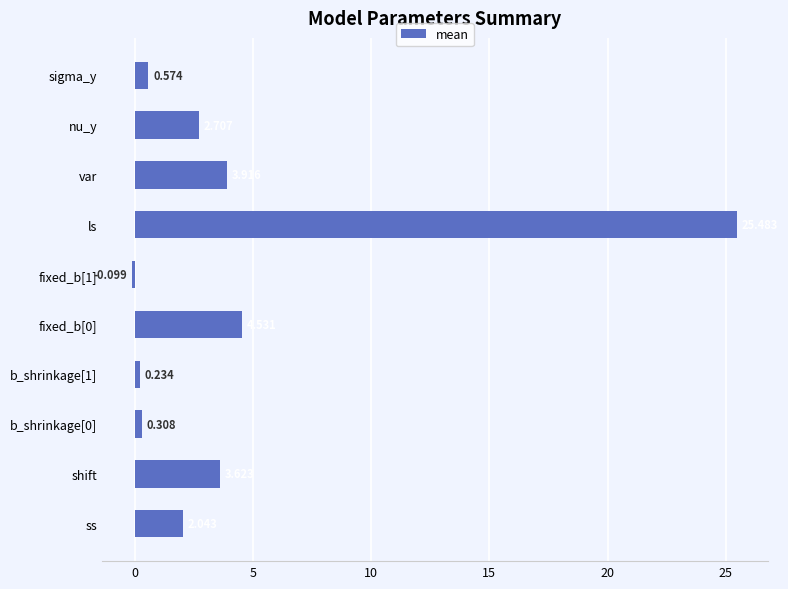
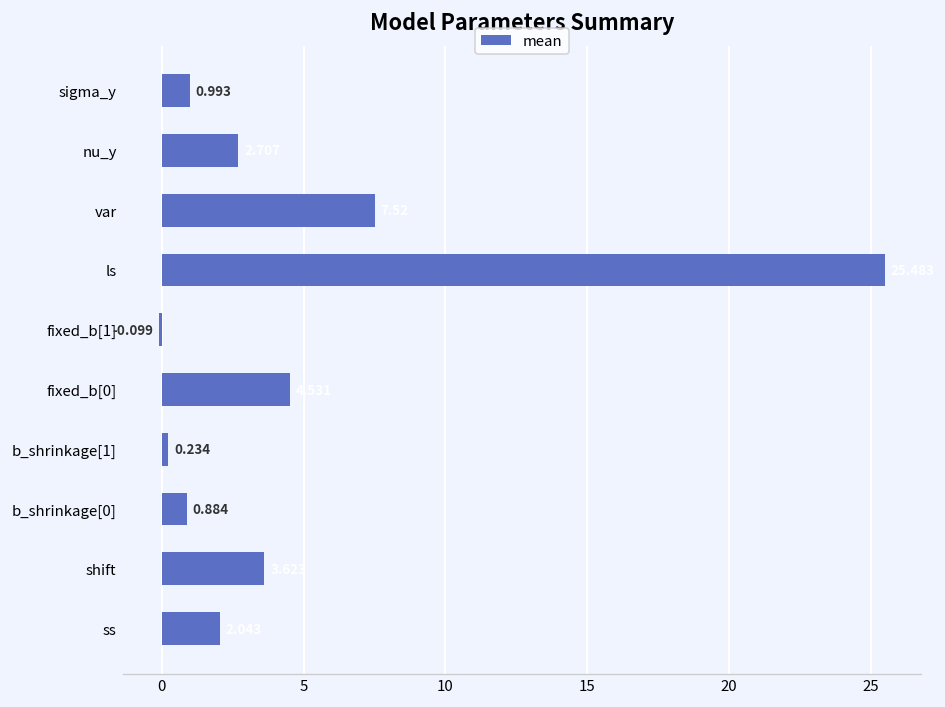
  {
-   "sigma_y": 0.574,
-   "var": 3.9,
+   "sigma_y": 0.993,
+   "var": 7.5,
    "fixed_b[1]": -0.099,
    "b_shrinkage[1]": 0.234,
-   "b_shrinkage[0]": 0.308
+   "b_shrinkage[0]": 0.884
  }
